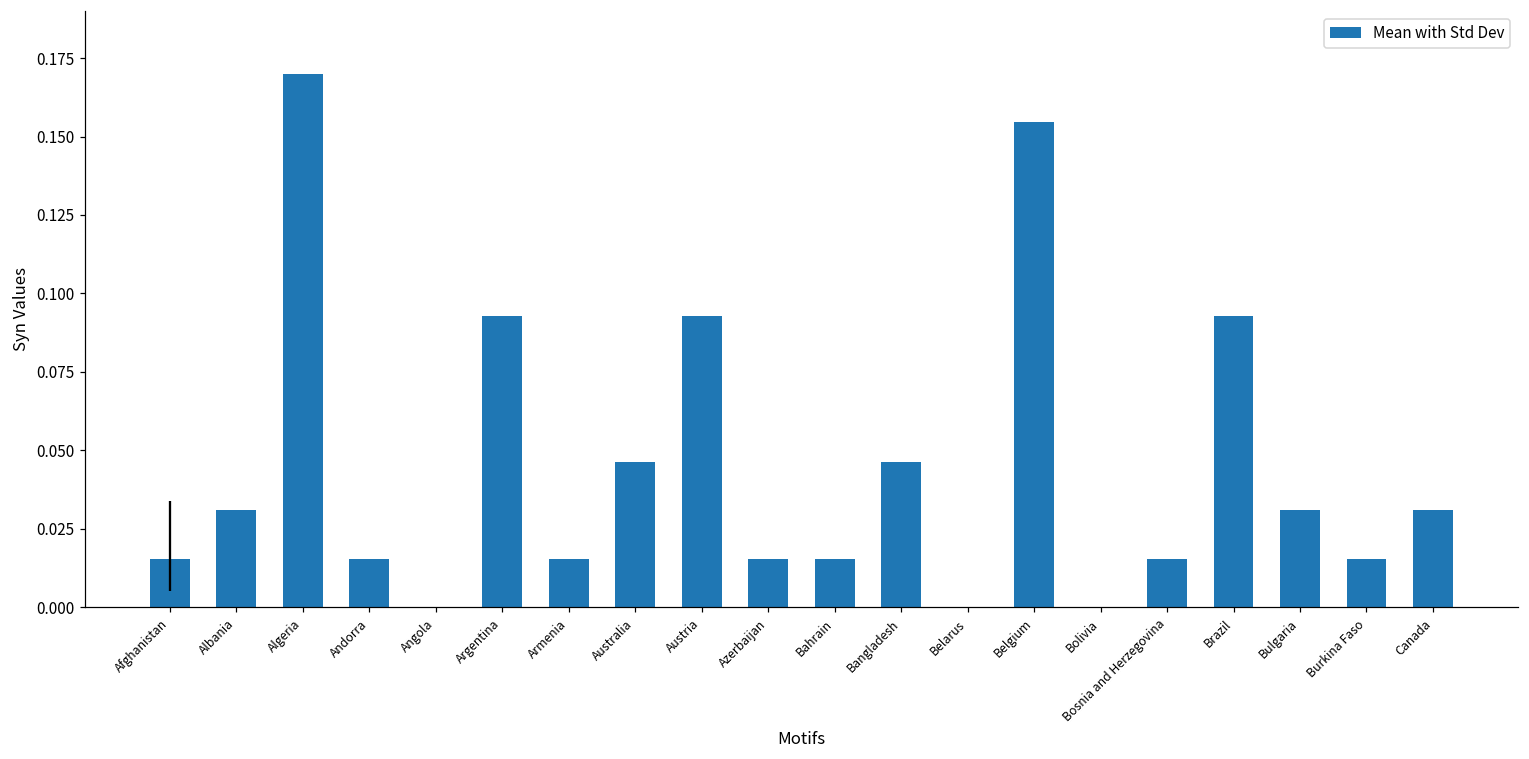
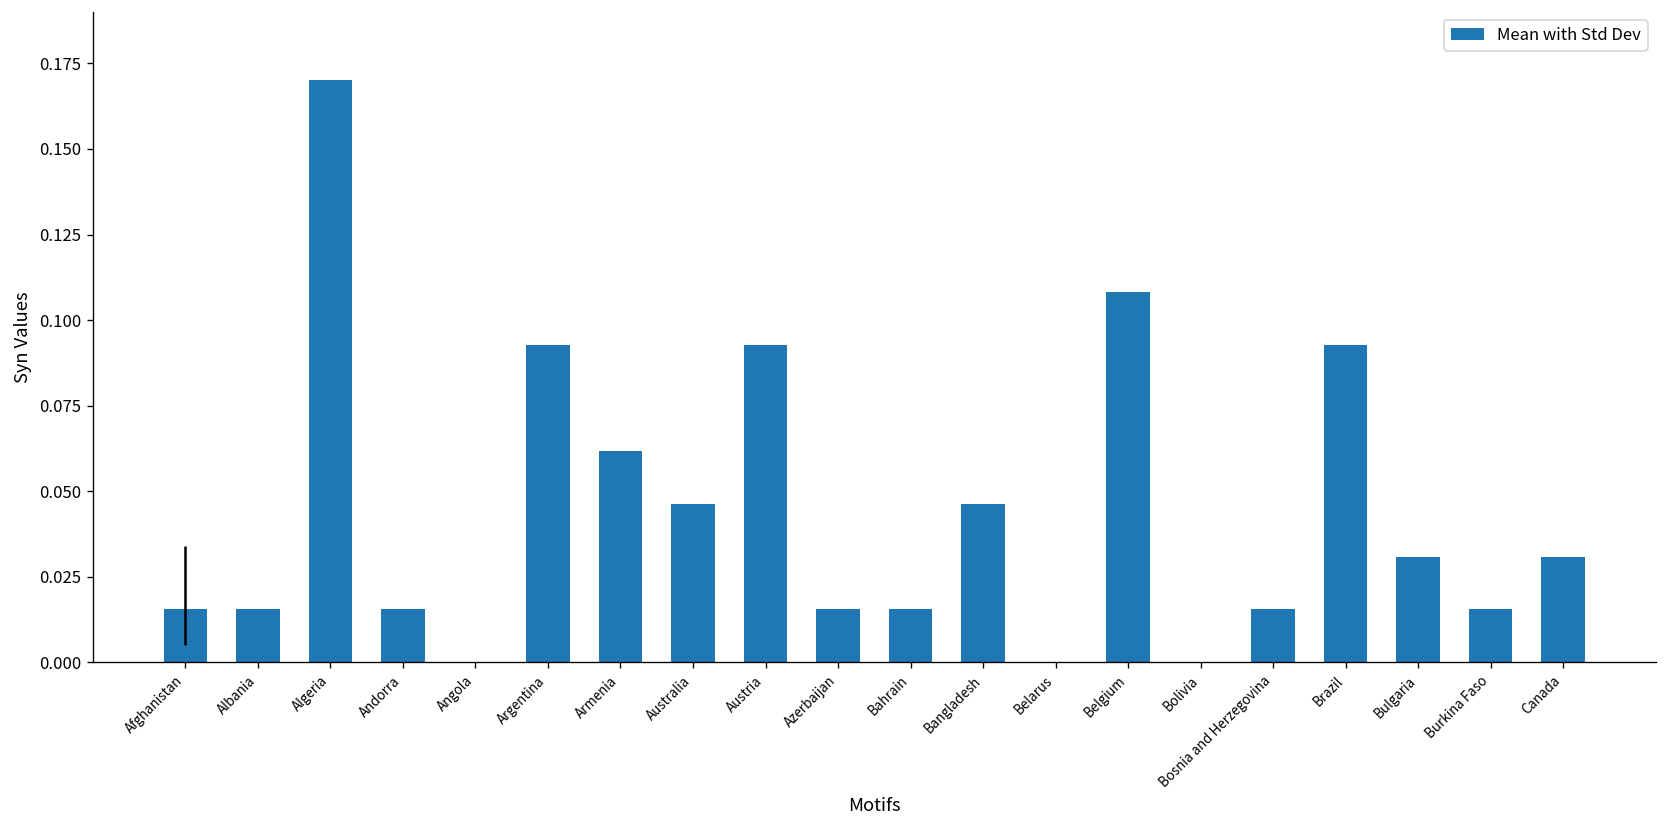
  {
    "Afghanistan": 0.015,
-   "Albania": 0.031,
+   "Albania": 0.015,
    "Algeria": 0.170,
    "Andorra": 0.015,
    "Angola": 0.000,
    "Argentina": 0.093,
-   "Armenia": 0.015,
+   "Armenia": 0.062,
    "Australia": 0.046,
    "Austria": 0.093,
    "Azerbaijan": 0.015,
    "Bahrain": 0.015,
    "Bangladesh": 0.046,
    "Belarus": 0.000,
-   "Belgium": 0.155,
+   "Belgium": 0.108,
    "Bolivia": 0.000,
    "Bosnia and Herzegovina": 0.015,
    "Brazil": 0.093,
    "Bulgaria": 0.031,
    "Burkina Faso": 0.015,
    "Canada": 0.031
  }
